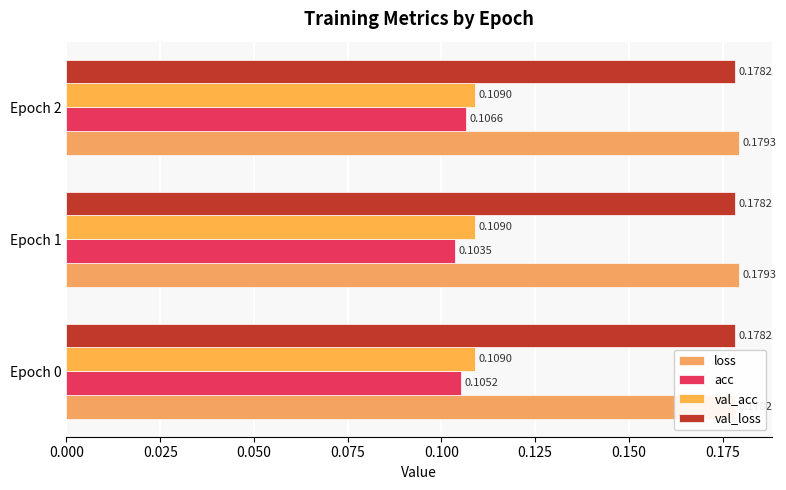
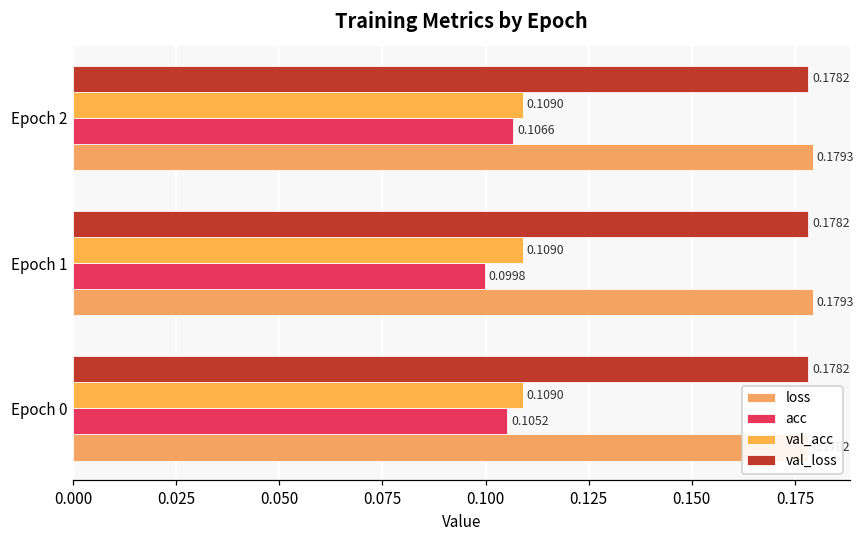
  {
    "acc": {
      "Epoch 2": 0.1066,
-     "Epoch 1": 0.1035,
+     "Epoch 1": 0.0998,
      "Epoch 0": 0.1052
    },
    "val_loss": {
      "Epoch 2": 0.1782,
      "Epoch 1": 0.1782,
      "Epoch 0": 0.1782
    }
  }
